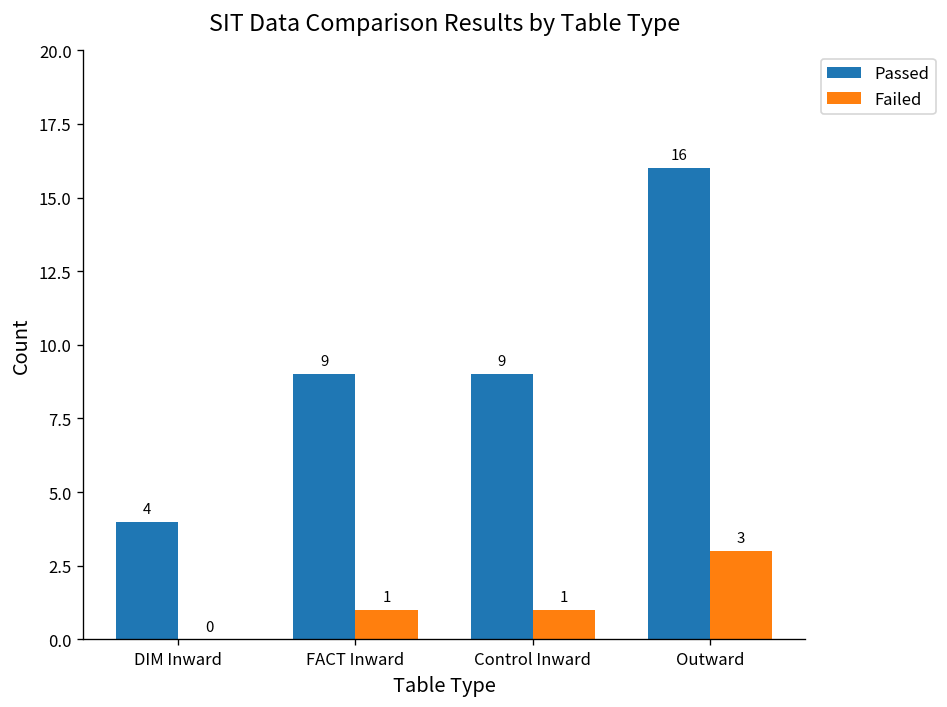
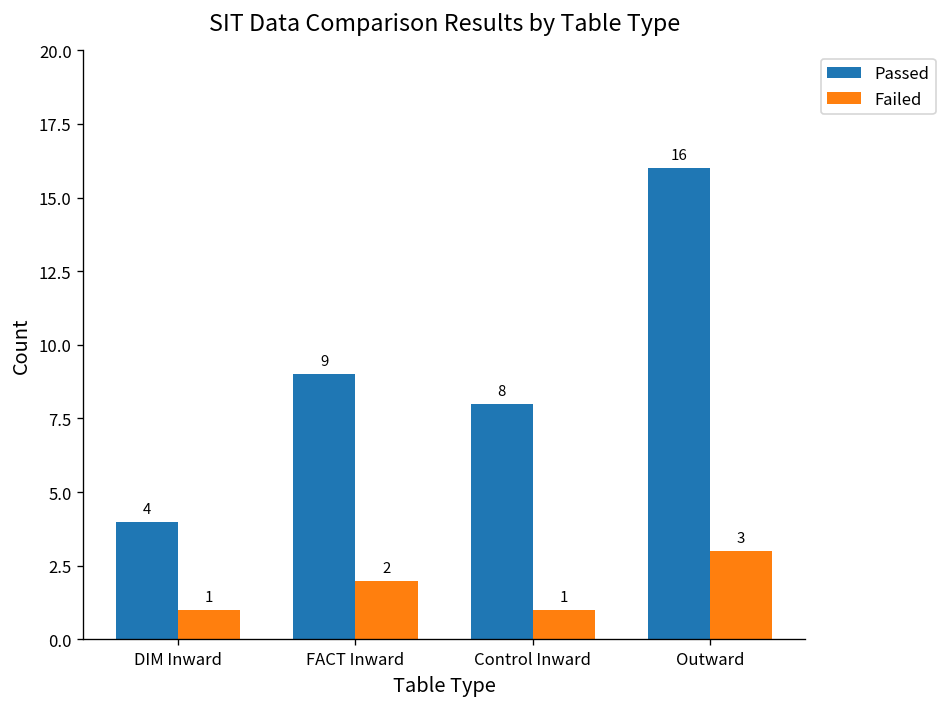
  {
    "Passed": {
      "DIM Inward": 4,
      "FACT Inward": 9,
-     "Control Inward": 9,
+     "Control Inward": 8,
      "Outward": 16
    },
    "Failed": {
-     "DIM Inward": 0,
-     "FACT Inward": 1,
+     "DIM Inward": 1,
+     "FACT Inward": 2,
      "Control Inward": 1,
      "Outward": 3
    }
  }
